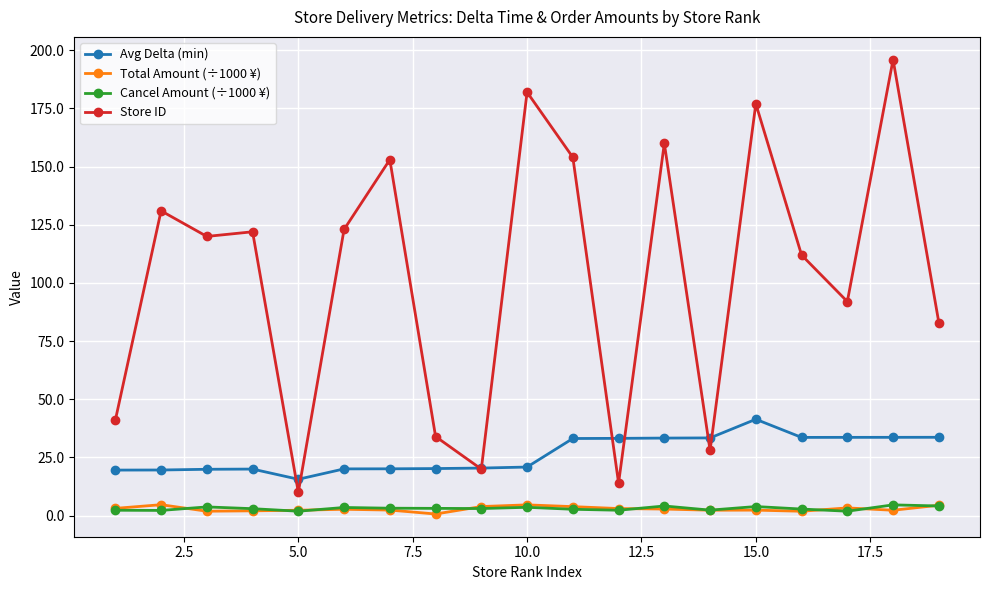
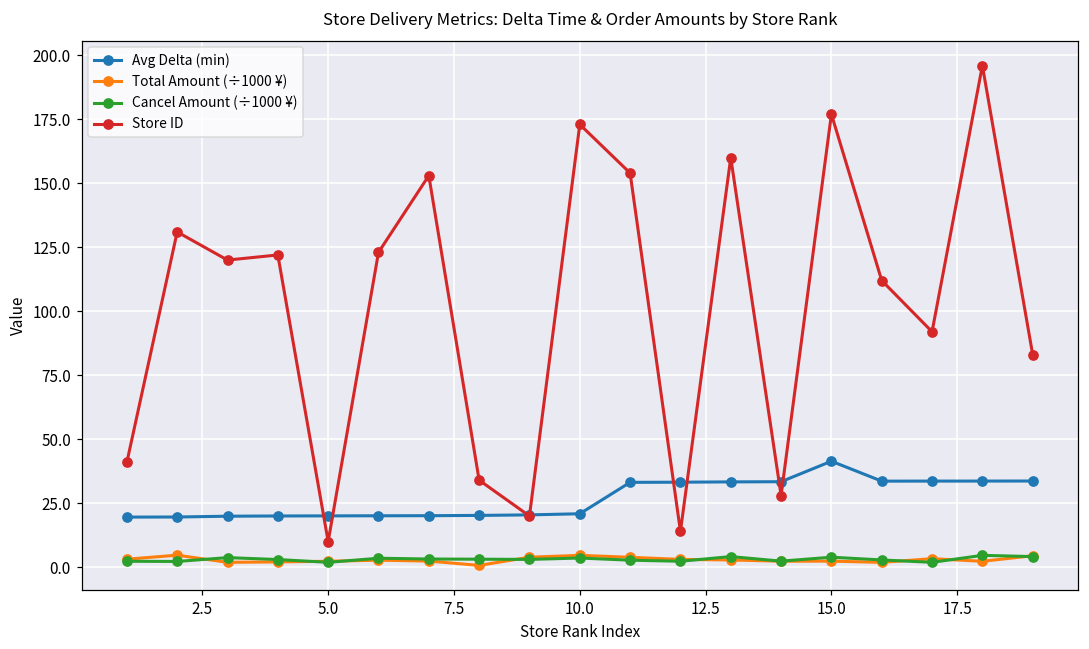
  {
    "Avg Delta (min)": {
-     "5.0": 16,
+     "5.0": 20,
      "10.0": 21,
      "15.0": 41
    },
    "Total Amount (÷1000 ¥)": {
      "15.0": 2
    },
    "Cancel Amount (÷1000 ¥)": {
      "15.0": 4
    },
    "Store ID": {
      "5.0": 10,
-     "10.0": 182,
+     "10.0": 173,
      "15.0": 177
    }
  }
